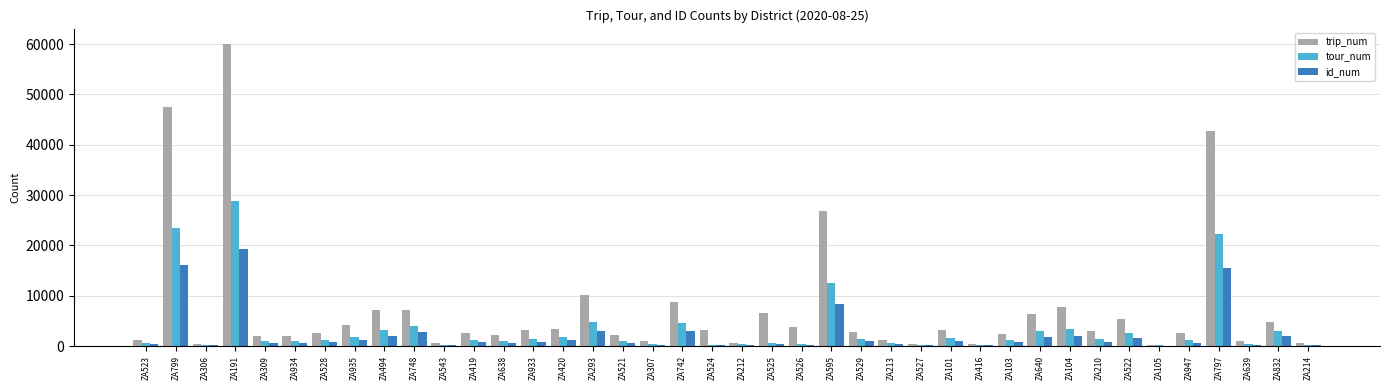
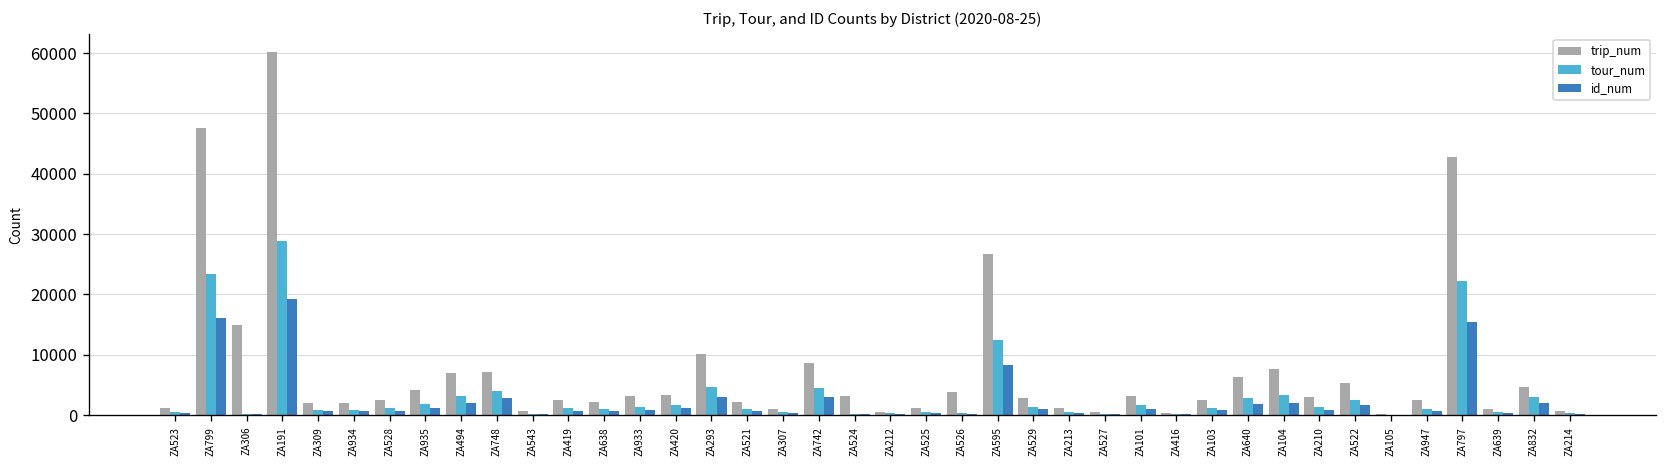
  {
    "trip_num": {
      "ZA523": 1000,
      "ZA799": 48000,
-     "ZA306": 0,
+     "ZA306": 15000,
      "ZA191": 60000,
      "ZA309": 2000,
      "ZA934": 2000,
      "ZA528": 3000,
      "ZA935": 4000,
      "ZA494": 7000,
      "ZA748": 7000,
      "ZA543": 1000,
      "ZA419": 3000,
      "ZA638": 2000,
      "ZA933": 3000,
      "ZA420": 3000,
      "ZA293": 10000,
      "ZA521": 2000,
      "ZA307": 1000,
      "ZA742": 9000,
      "ZA524": 3000,
      "ZA212": 1000,
-     "ZA525": 7000,
+     "ZA525": 1000,
      "ZA526": 4000,
      "ZA595": 27000,
      "ZA529": 3000,
      "ZA213": 1000,
      "ZA101": 3000,
      "ZA103": 2000,
      "ZA640": 6000,
      "ZA104": 8000,
      "ZA210": 3000,
      "ZA522": 5000,
      "ZA947": 3000,
      "ZA797": 43000,
      "ZA639": 1000,
      "ZA832": 5000,
      "ZA214": 1000
    }
  }
